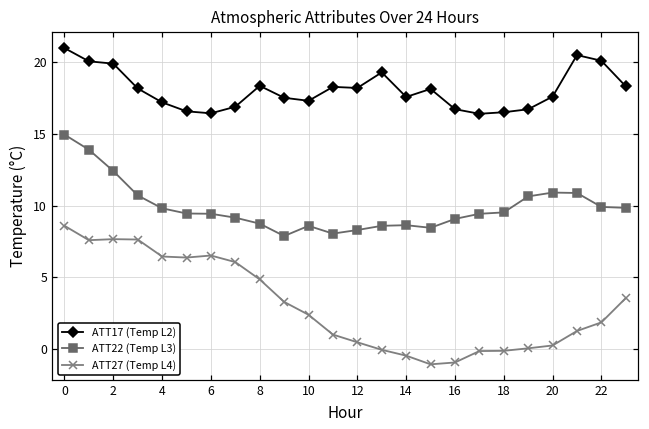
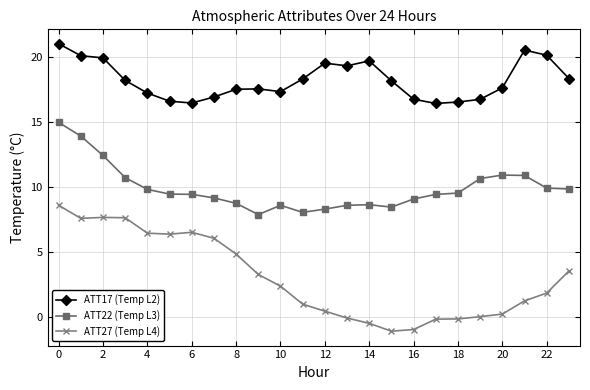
  {
    "ATT17 (Temp L2)": {
      "0": 21.0,
      "2": 19.9,
      "4": 17.2,
      "6": 16.4,
-     "8": 18.4,
+     "8": 17.5,
      "10": 17.3,
-     "12": 18.2,
-     "14": 17.6,
+     "12": 19.5,
+     "14": 19.7,
      "16": 16.7,
      "18": 16.5,
      "20": 17.6,
      "22": 20.1
    }
  }
